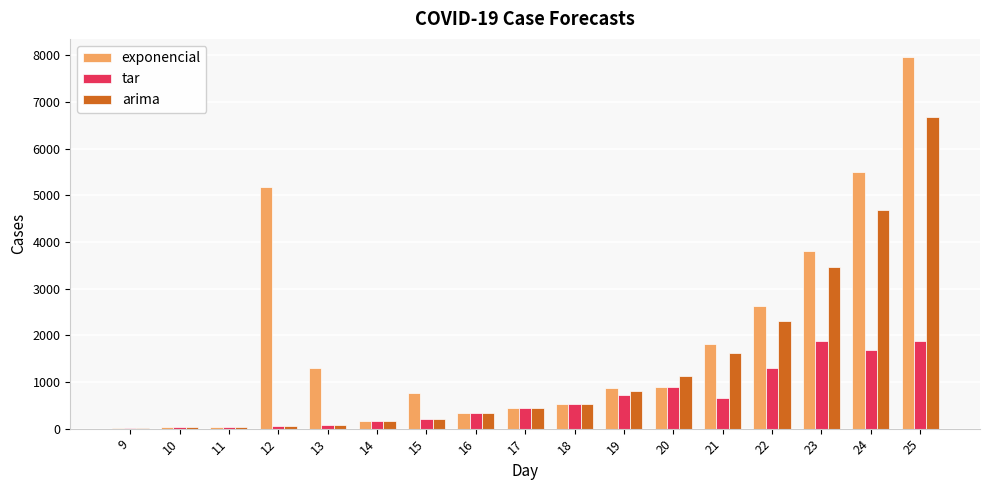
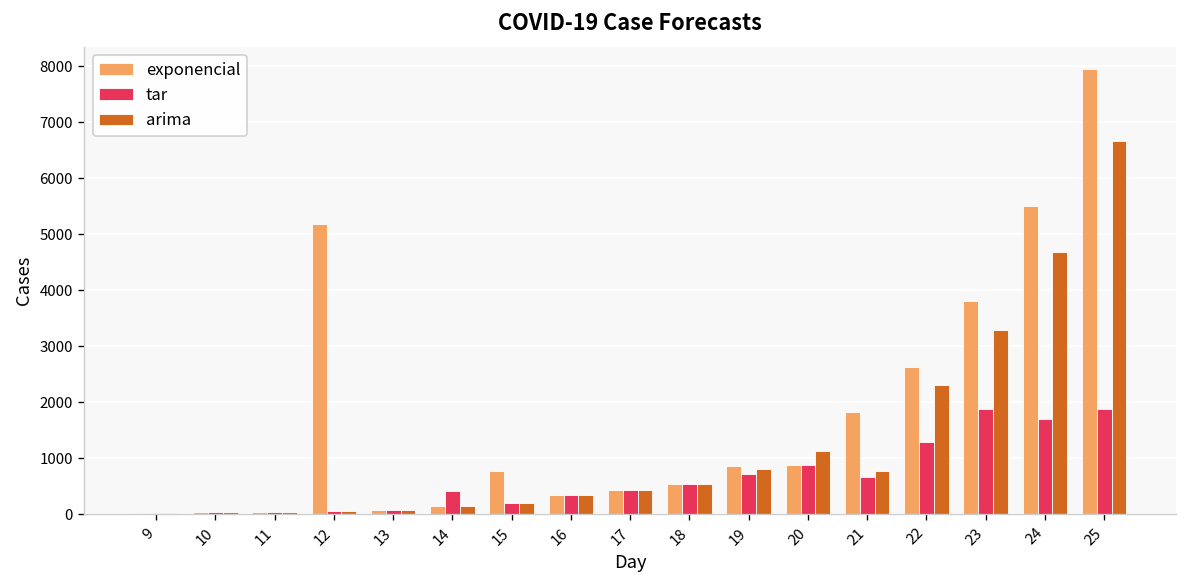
  {
    "exponencial": {
      "12": 5200,
-     "13": 1300,
+     "13": 100,
      "14": 200,
      "15": 800,
      "16": 300,
      "17": 400,
      "18": 500,
      "19": 900,
      "20": 900,
      "21": 1800,
      "22": 2600,
      "23": 3800,
      "24": 5500,
      "25": 8000
    },
    "tar": {
      "12": 100,
      "13": 100,
-     "14": 200,
+     "14": 400,
      "15": 200,
      "16": 300,
      "17": 400,
      "18": 500,
      "19": 700,
      "20": 900,
      "21": 700,
      "22": 1300,
      "23": 1900,
      "24": 1700,
      "25": 1900
    },
    "arima": {
      "12": 100,
      "13": 100,
      "14": 200,
      "15": 200,
      "16": 300,
      "17": 400,
      "18": 500,
      "19": 800,
      "20": 1100,
-     "21": 1600,
+     "21": 800,
      "22": 2300,
-     "23": 3500,
+     "23": 3300,
      "24": 4700,
      "25": 6700
    }
  }
